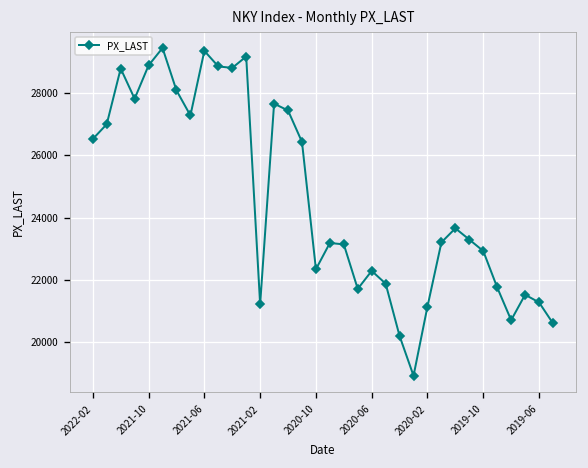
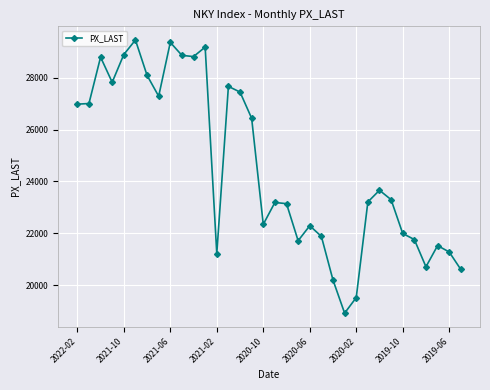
  {
-   "2022-02": 26500,
+   "2022-02": 27000,
    "2021-10": 28900,
    "2021-06": 29400,
    "2021-02": 21200,
    "2020-10": 22300,
    "2020-06": 22300,
-   "2020-02": 21100,
-   "2019-10": 22900,
+   "2020-02": 19500,
+   "2019-10": 22000,
    "2019-06": 21300
  }
